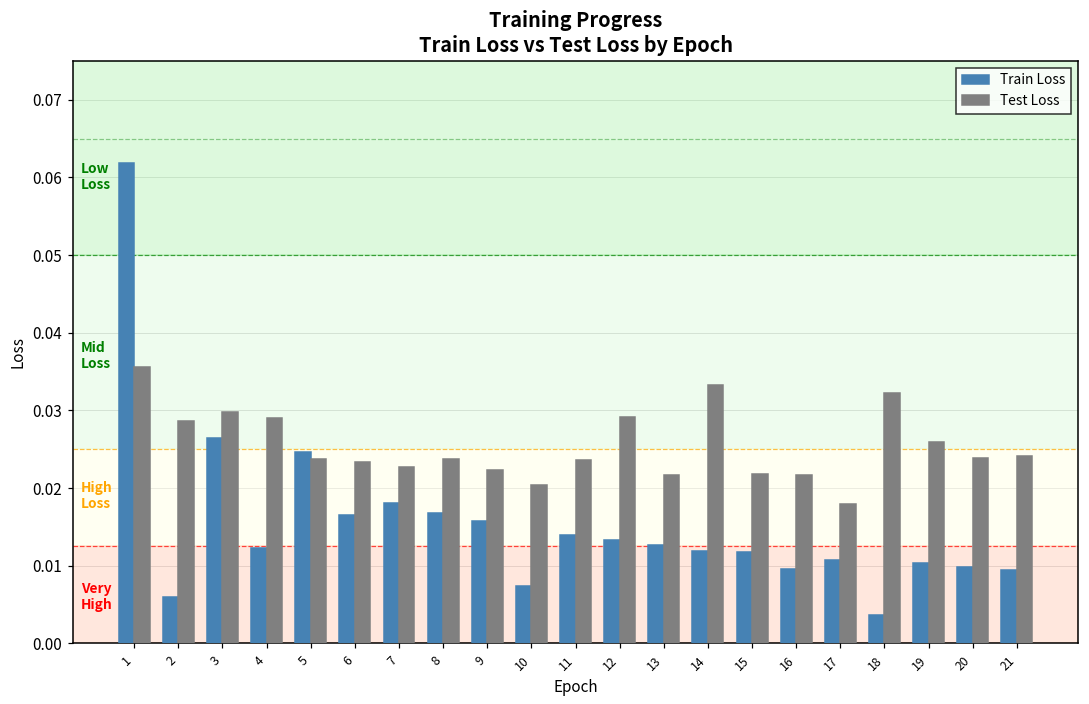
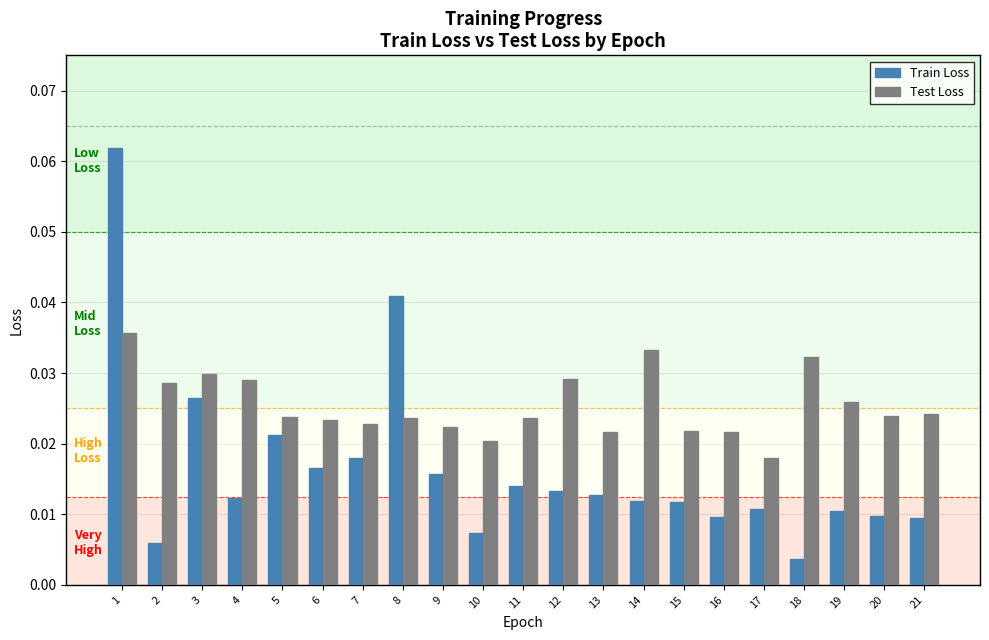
  {
    "Train Loss": {
      "1": 0.062,
      "2": 0.006,
      "3": 0.026,
      "4": 0.012,
-     "5": 0.025,
+     "5": 0.021,
      "6": 0.017,
      "7": 0.018,
-     "8": 0.017,
+     "8": 0.041,
      "9": 0.016,
      "10": 0.007,
      "11": 0.014,
      "12": 0.013,
      "13": 0.013,
      "14": 0.012,
      "15": 0.012,
      "16": 0.010,
      "17": 0.011,
      "18": 0.004,
      "19": 0.010,
      "20": 0.010,
      "21": 0.009
    },
    "Test Loss": {
      "1": 0.036,
      "2": 0.029,
      "3": 0.030,
      "4": 0.029,
      "5": 0.024,
      "6": 0.023,
      "7": 0.023,
      "8": 0.024,
      "9": 0.022,
      "10": 0.020,
      "11": 0.024,
      "12": 0.029,
      "13": 0.022,
      "14": 0.033,
      "15": 0.022,
      "16": 0.022,
      "17": 0.018,
      "18": 0.032,
      "19": 0.026,
      "20": 0.024,
      "21": 0.024
    }
  }
